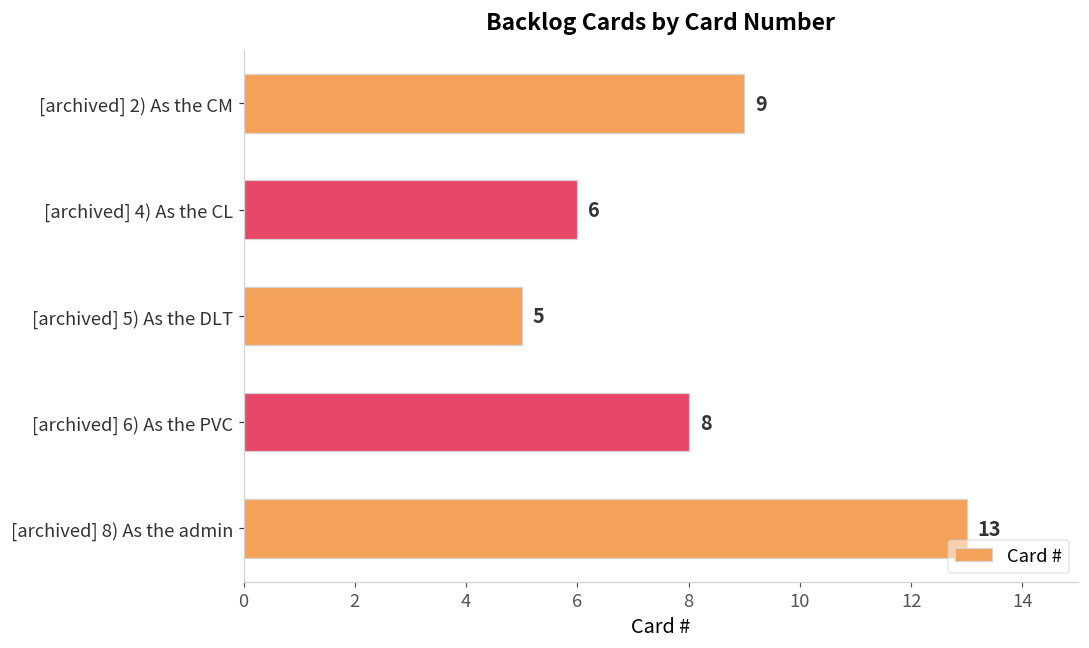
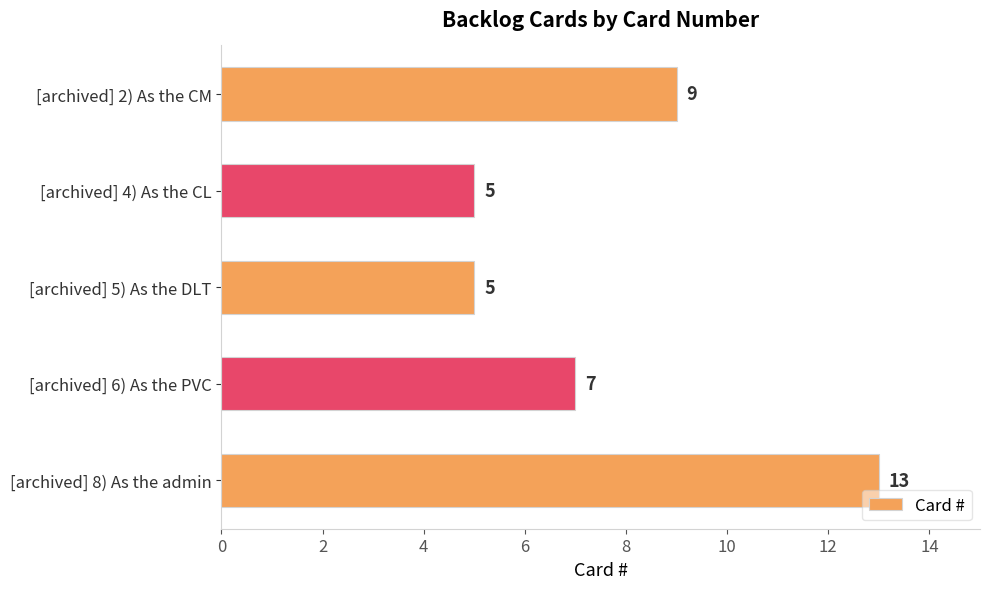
  {
    "[archived] 2) As the CM": 9,
-   "[archived] 4) As the CL": 6,
+   "[archived] 4) As the CL": 5,
    "[archived] 5) As the DLT": 5,
-   "[archived] 6) As the PVC": 8,
+   "[archived] 6) As the PVC": 7,
    "[archived] 8) As the admin": 13
  }
